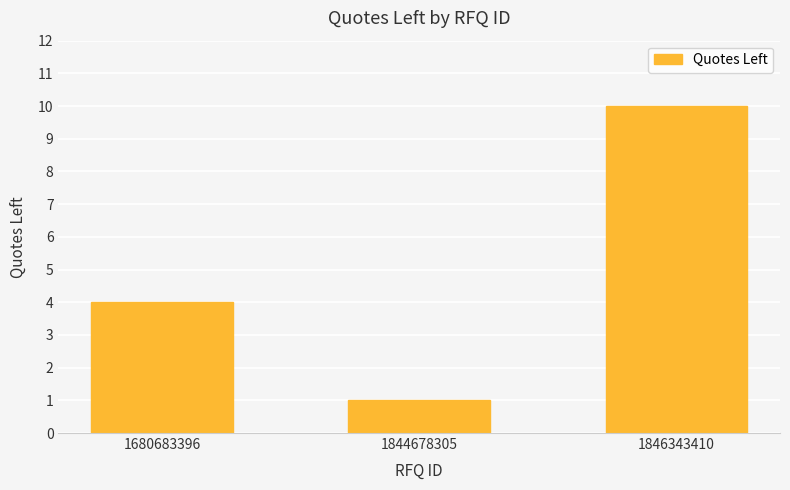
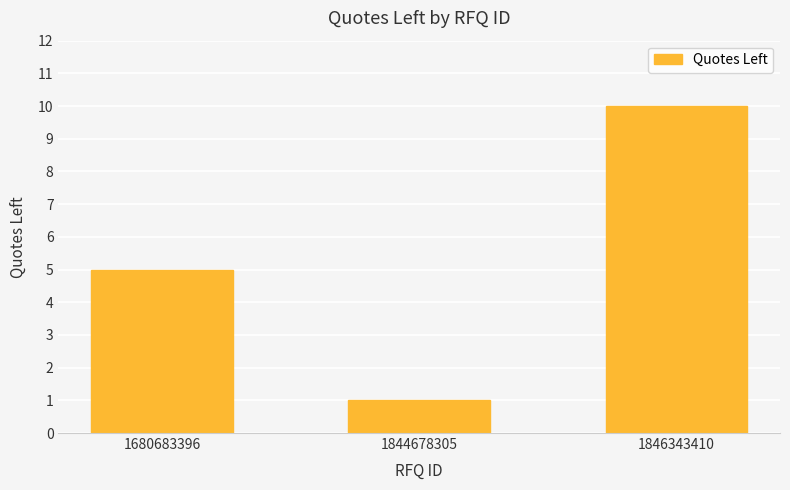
  {
-   "1680683396": 4,
+   "1680683396": 5,
    "1844678305": 1,
    "1846343410": 10
  }
